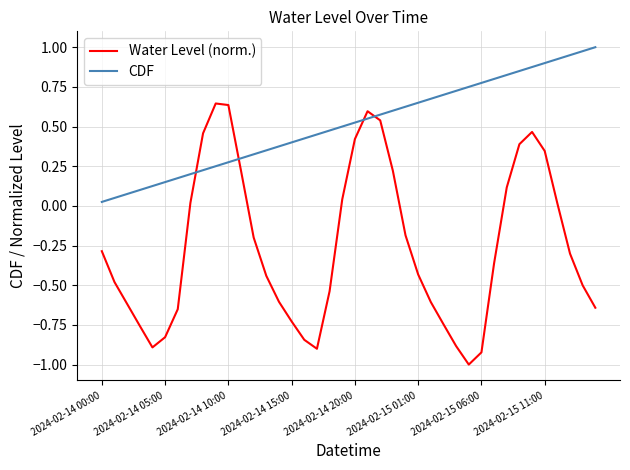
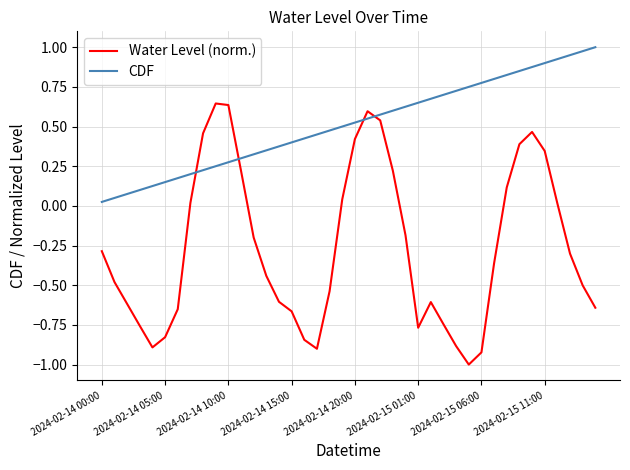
  {
    "Water Level (norm.)": {
      "2024-02-14 00:00": -0.29,
      "2024-02-14 05:00": -0.83,
      "2024-02-14 10:00": 0.64,
-     "2024-02-14 15:00": -0.73,
+     "2024-02-14 15:00": -0.66,
      "2024-02-14 20:00": 0.42,
-     "2024-02-15 01:00": -0.43,
+     "2024-02-15 01:00": -0.77,
      "2024-02-15 06:00": -0.92,
      "2024-02-15 11:00": 0.35
    },
    "CDF": {
      "2024-02-14 00:00": 0.03,
      "2024-02-14 05:00": 0.15,
      "2024-02-14 10:00": 0.28,
      "2024-02-14 15:00": 0.40,
      "2024-02-14 20:00": 0.53,
      "2024-02-15 01:00": 0.65,
      "2024-02-15 06:00": 0.78,
      "2024-02-15 11:00": 0.90
    }
  }
